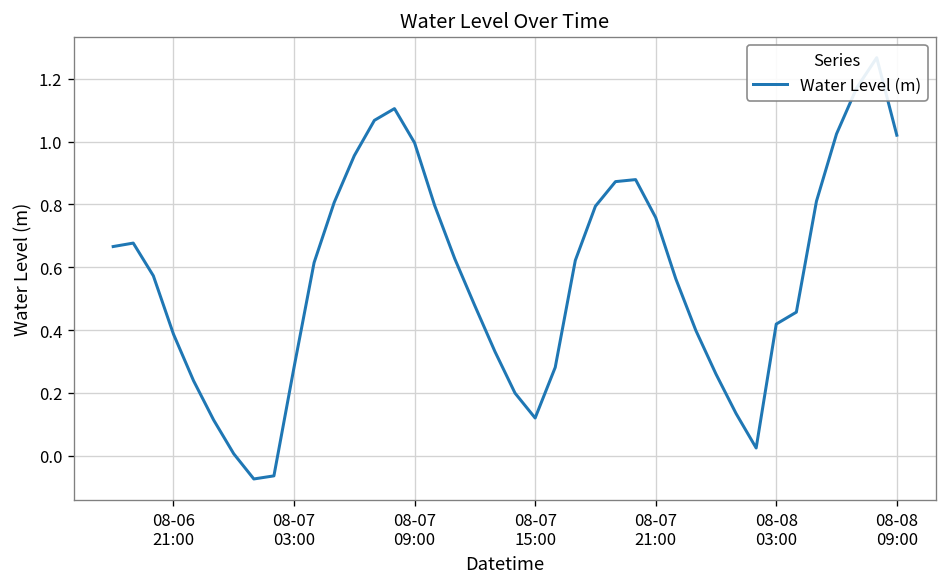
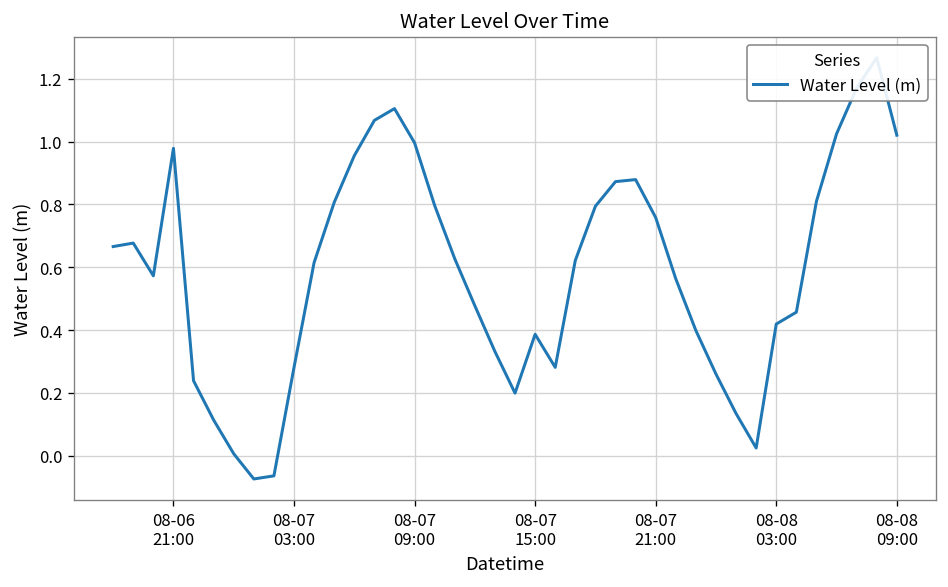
  {
-   "08-06 21:00": 0.39,
+   "08-06 21:00": 0.98,
    "08-07 03:00": 0.28,
    "08-07 09:00": 1.00,
-   "08-07 15:00": 0.12,
+   "08-07 15:00": 0.39,
    "08-07 21:00": 0.76,
    "08-08 03:00": 0.42,
    "08-08 09:00": 1.02
  }
